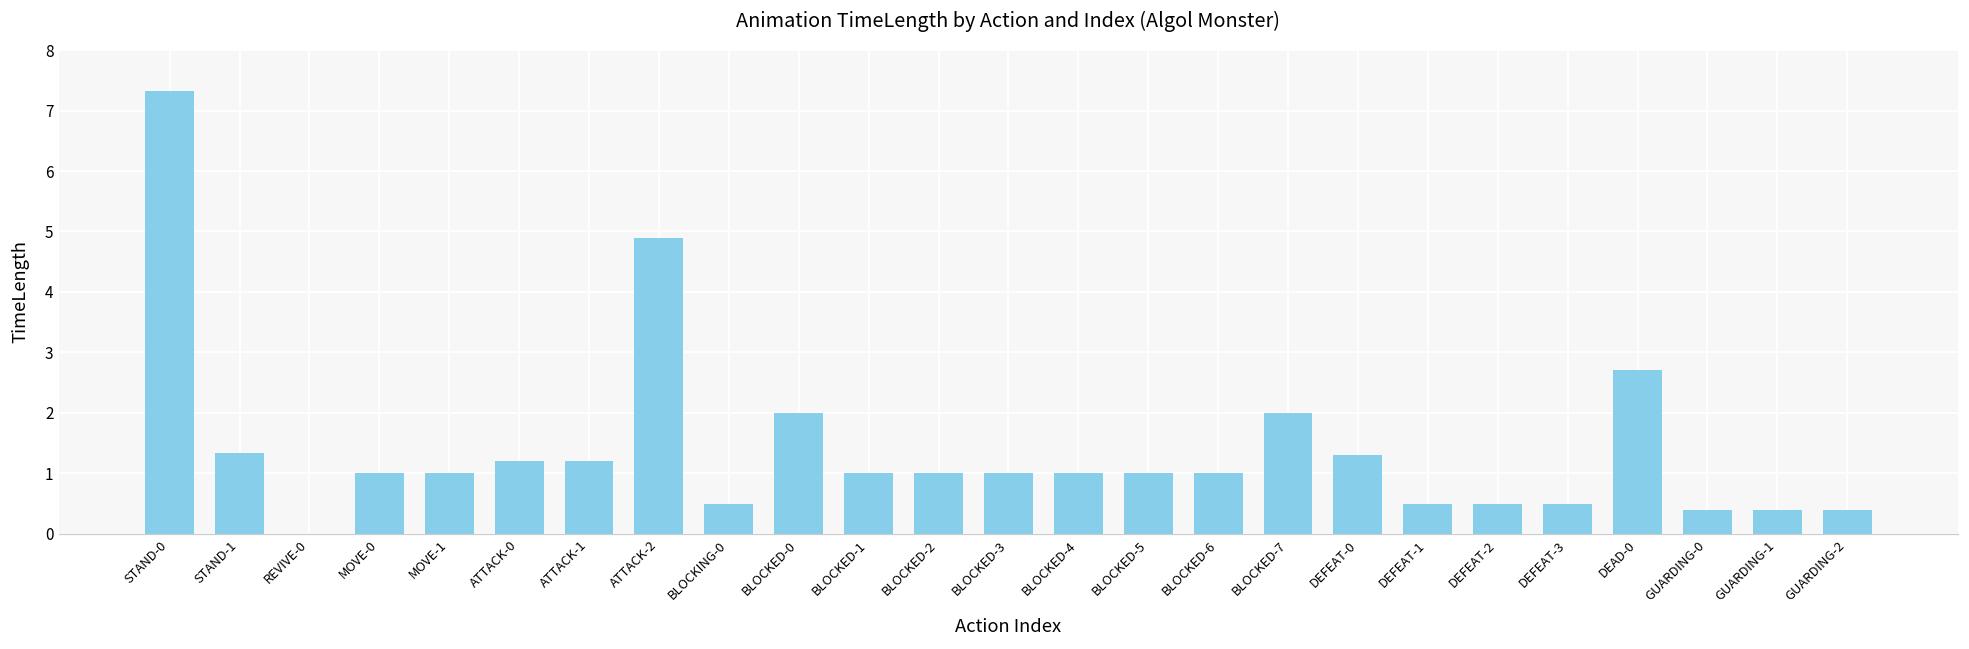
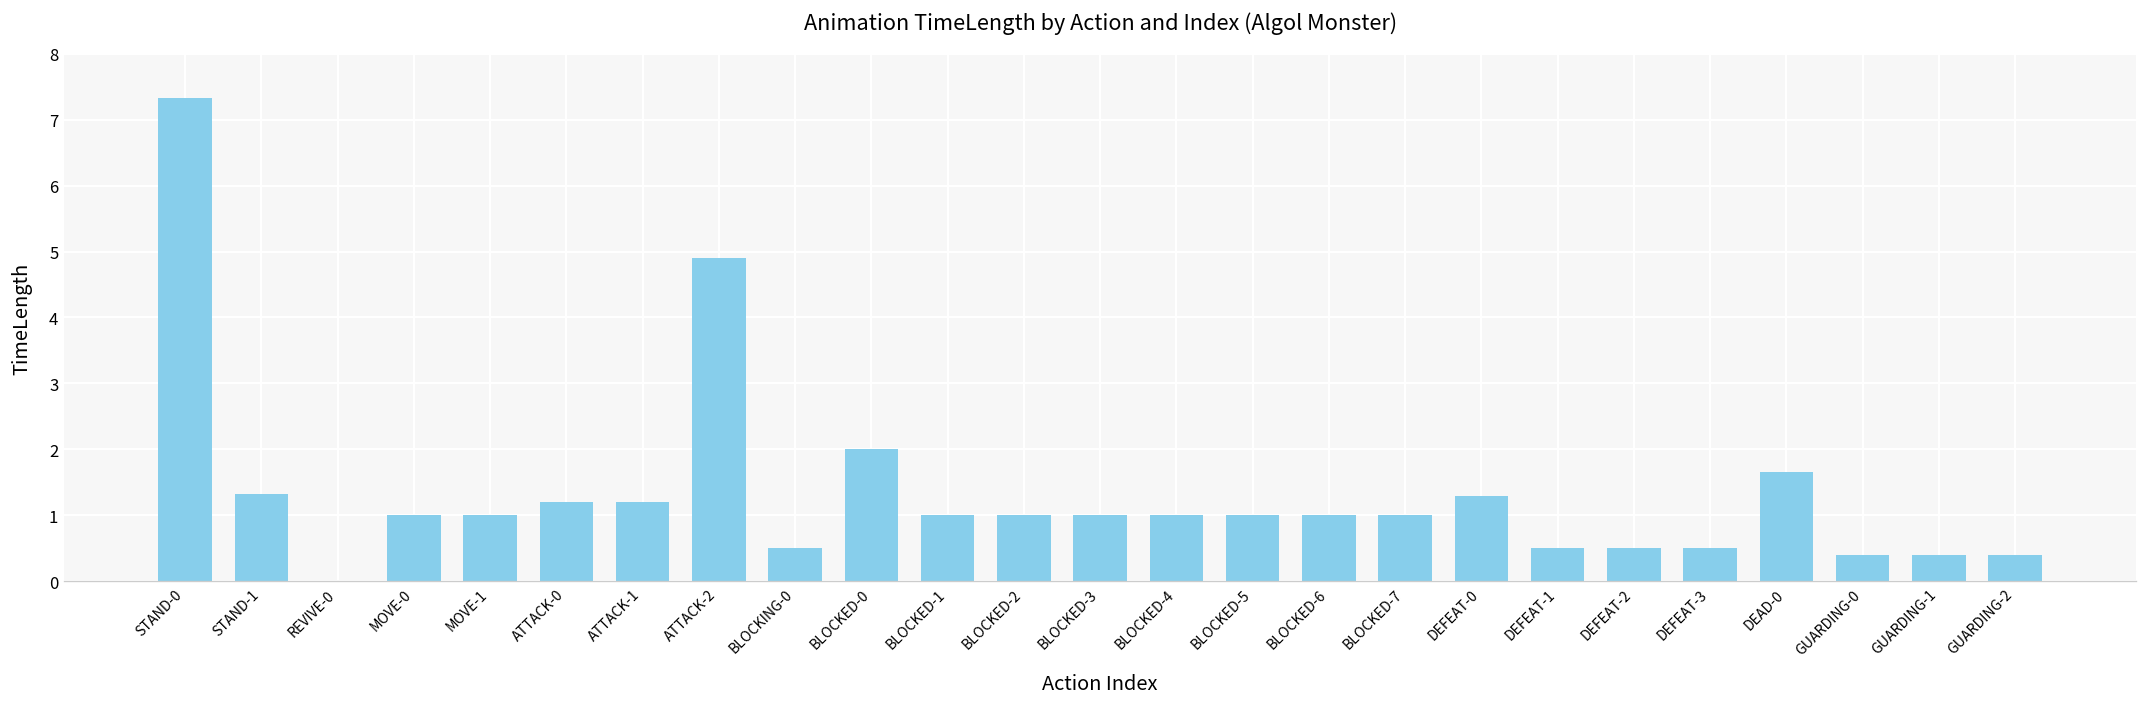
  {
    "STAND-0": 7.3,
    "STAND-1": 1.3,
    "REVIVE-0": 0.0,
    "MOVE-0": 1.0,
    "MOVE-1": 1.0,
    "ATTACK-0": 1.2,
    "ATTACK-1": 1.2,
    "ATTACK-2": 4.9,
    "BLOCKING-0": 0.5,
    "BLOCKED-0": 2.0,
    "BLOCKED-1": 1.0,
    "BLOCKED-2": 1.0,
    "BLOCKED-3": 1.0,
    "BLOCKED-4": 1.0,
    "BLOCKED-5": 1.0,
    "BLOCKED-6": 1.0,
-   "BLOCKED-7": 2,
+   "BLOCKED-7": 1,
    "DEFEAT-0": 1.3,
    "DEFEAT-1": 0.5,
    "DEFEAT-2": 0.5,
    "DEFEAT-3": 0.5,
-   "DEAD-0": 2.7,
+   "DEAD-0": 1.7,
    "GUARDING-0": 0.4,
    "GUARDING-1": 0.4,
    "GUARDING-2": 0.4
  }
